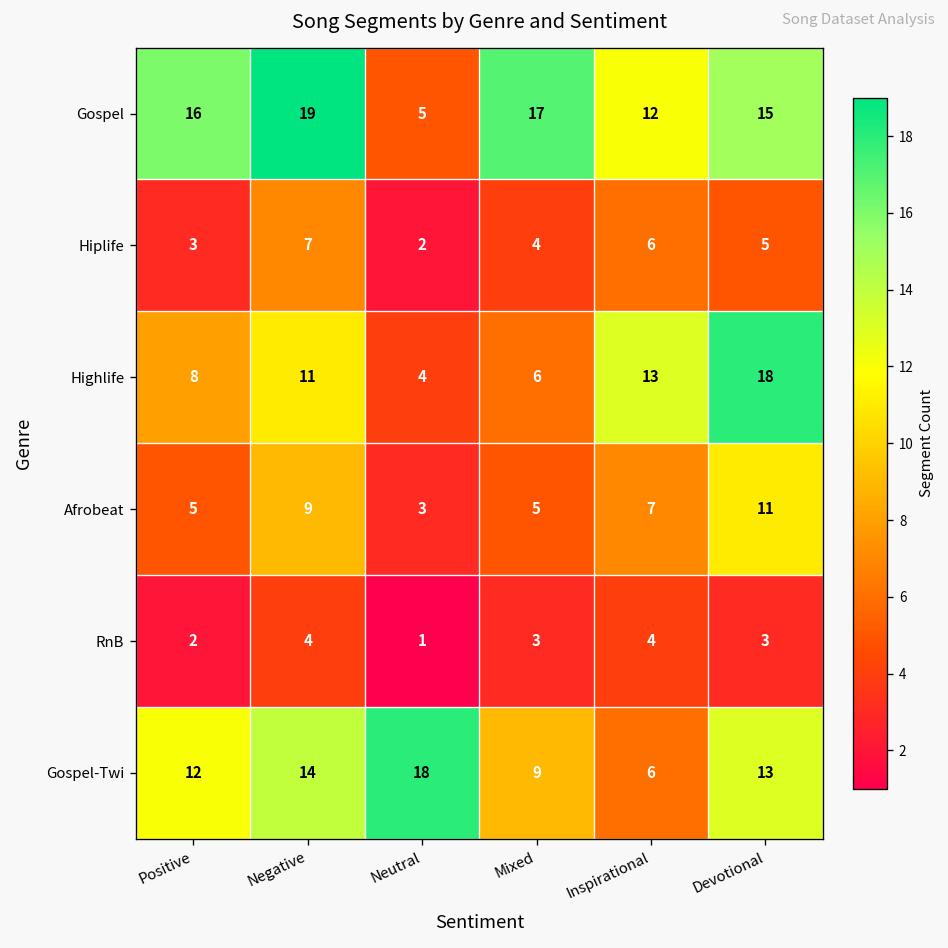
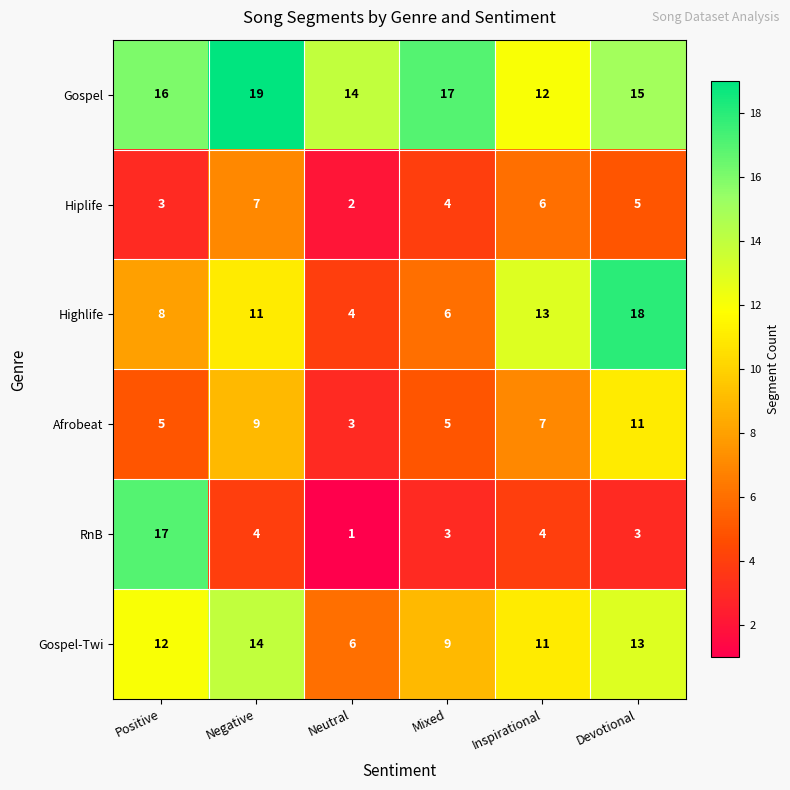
  {
    "Gospel": {
      "Positive": 16,
      "Negative": 19,
-     "Neutral": 5,
+     "Neutral": 14,
      "Mixed": 17,
      "Inspirational": 12,
      "Devotional": 15
    },
    "Hiplife": {
      "Positive": 3,
      "Negative": 7,
      "Neutral": 2,
      "Mixed": 4,
      "Inspirational": 6,
      "Devotional": 5
    },
    "Highlife": {
      "Positive": 8,
      "Negative": 11,
      "Neutral": 4,
      "Mixed": 6,
      "Inspirational": 13,
      "Devotional": 18
    },
    "Afrobeat": {
      "Positive": 5,
      "Negative": 9,
      "Neutral": 3,
      "Mixed": 5,
      "Inspirational": 7,
      "Devotional": 11
    },
    "RnB": {
-     "Positive": 2,
+     "Positive": 17,
      "Negative": 4,
      "Neutral": 1,
      "Mixed": 3,
      "Inspirational": 4,
      "Devotional": 3
    },
    "Gospel-Twi": {
      "Positive": 12,
      "Negative": 14,
-     "Neutral": 18,
+     "Neutral": 6,
      "Mixed": 9,
-     "Inspirational": 6,
+     "Inspirational": 11,
      "Devotional": 13
    }
  }
